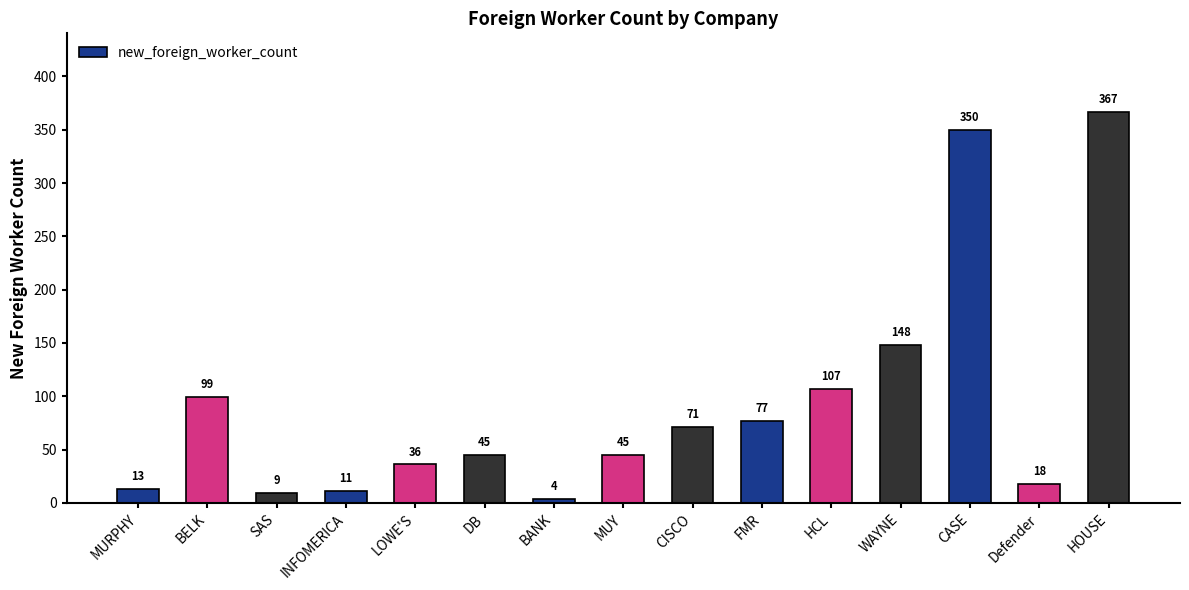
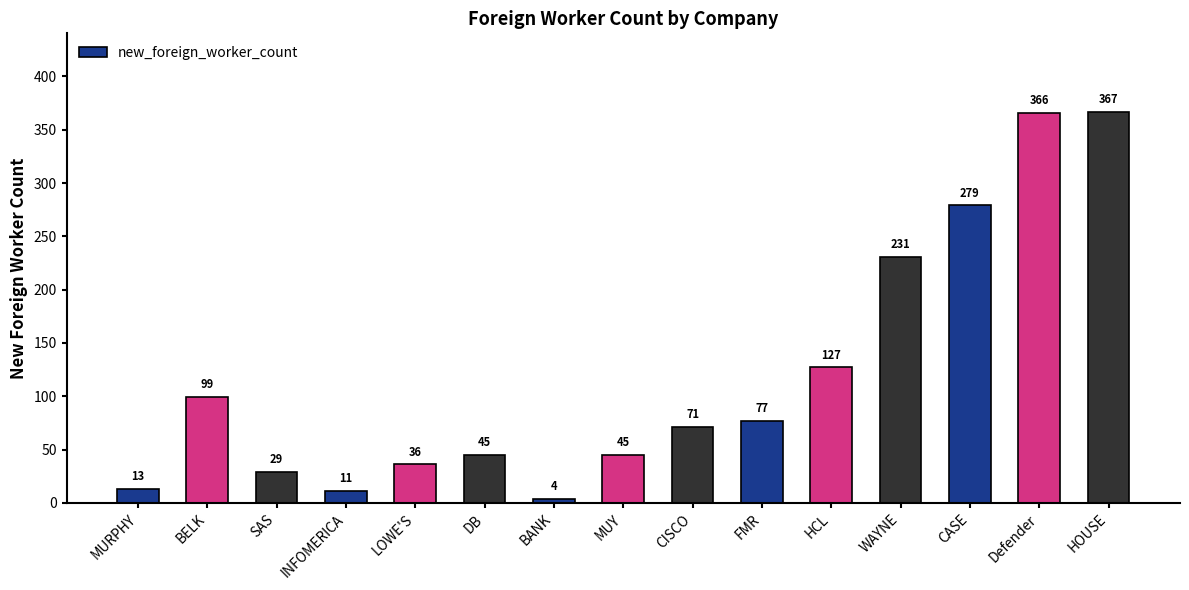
  {
    "MURPHY": 13,
    "BELK": 99,
-   "SAS": 9,
+   "SAS": 29,
    "INFOMERICA": 11,
    "LOWE'S": 36,
    "DB": 45,
    "BANK": 4,
    "MUY": 45,
    "CISCO": 71,
    "FMR": 77,
-   "HCL": 107,
-   "WAYNE": 148,
-   "CASE": 350,
-   "Defender": 18,
+   "HCL": 127,
+   "WAYNE": 231,
+   "CASE": 279,
+   "Defender": 366,
    "HOUSE": 367
  }
